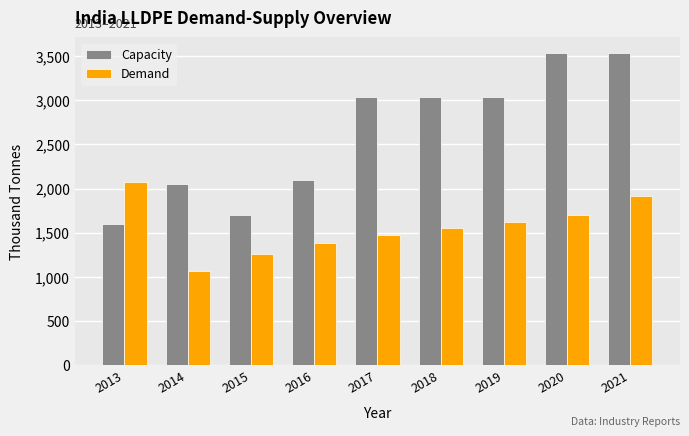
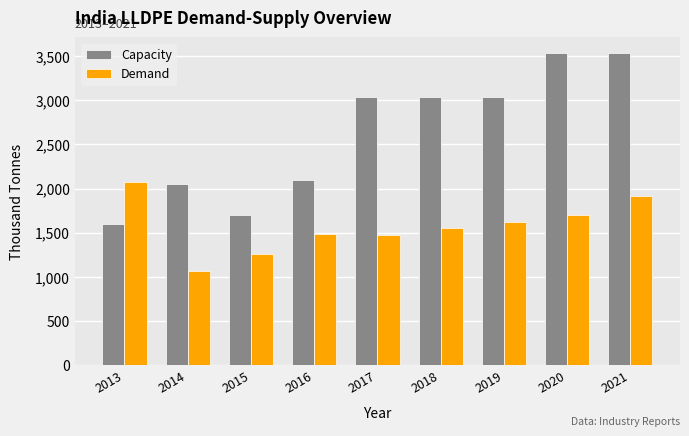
  {
    "Capacity": {
      "2013": "1,600",
      "2014": "2,100",
      "2015": "1,700",
      "2016": "2,100",
      "2017": "3,000",
      "2018": "3,000",
      "2019": "3,000",
      "2020": "3,500",
      "2021": "3,500"
    },
    "Demand": {
      "2013": "2,100",
      "2014": "1,100",
      "2015": "1,300",
-     "2016": "1,400",
+     "2016": "1,500",
      "2017": "1,500",
      "2018": "1,600",
      "2019": "1,600",
      "2020": "1,700",
      "2021": "1,900"
    }
  }
